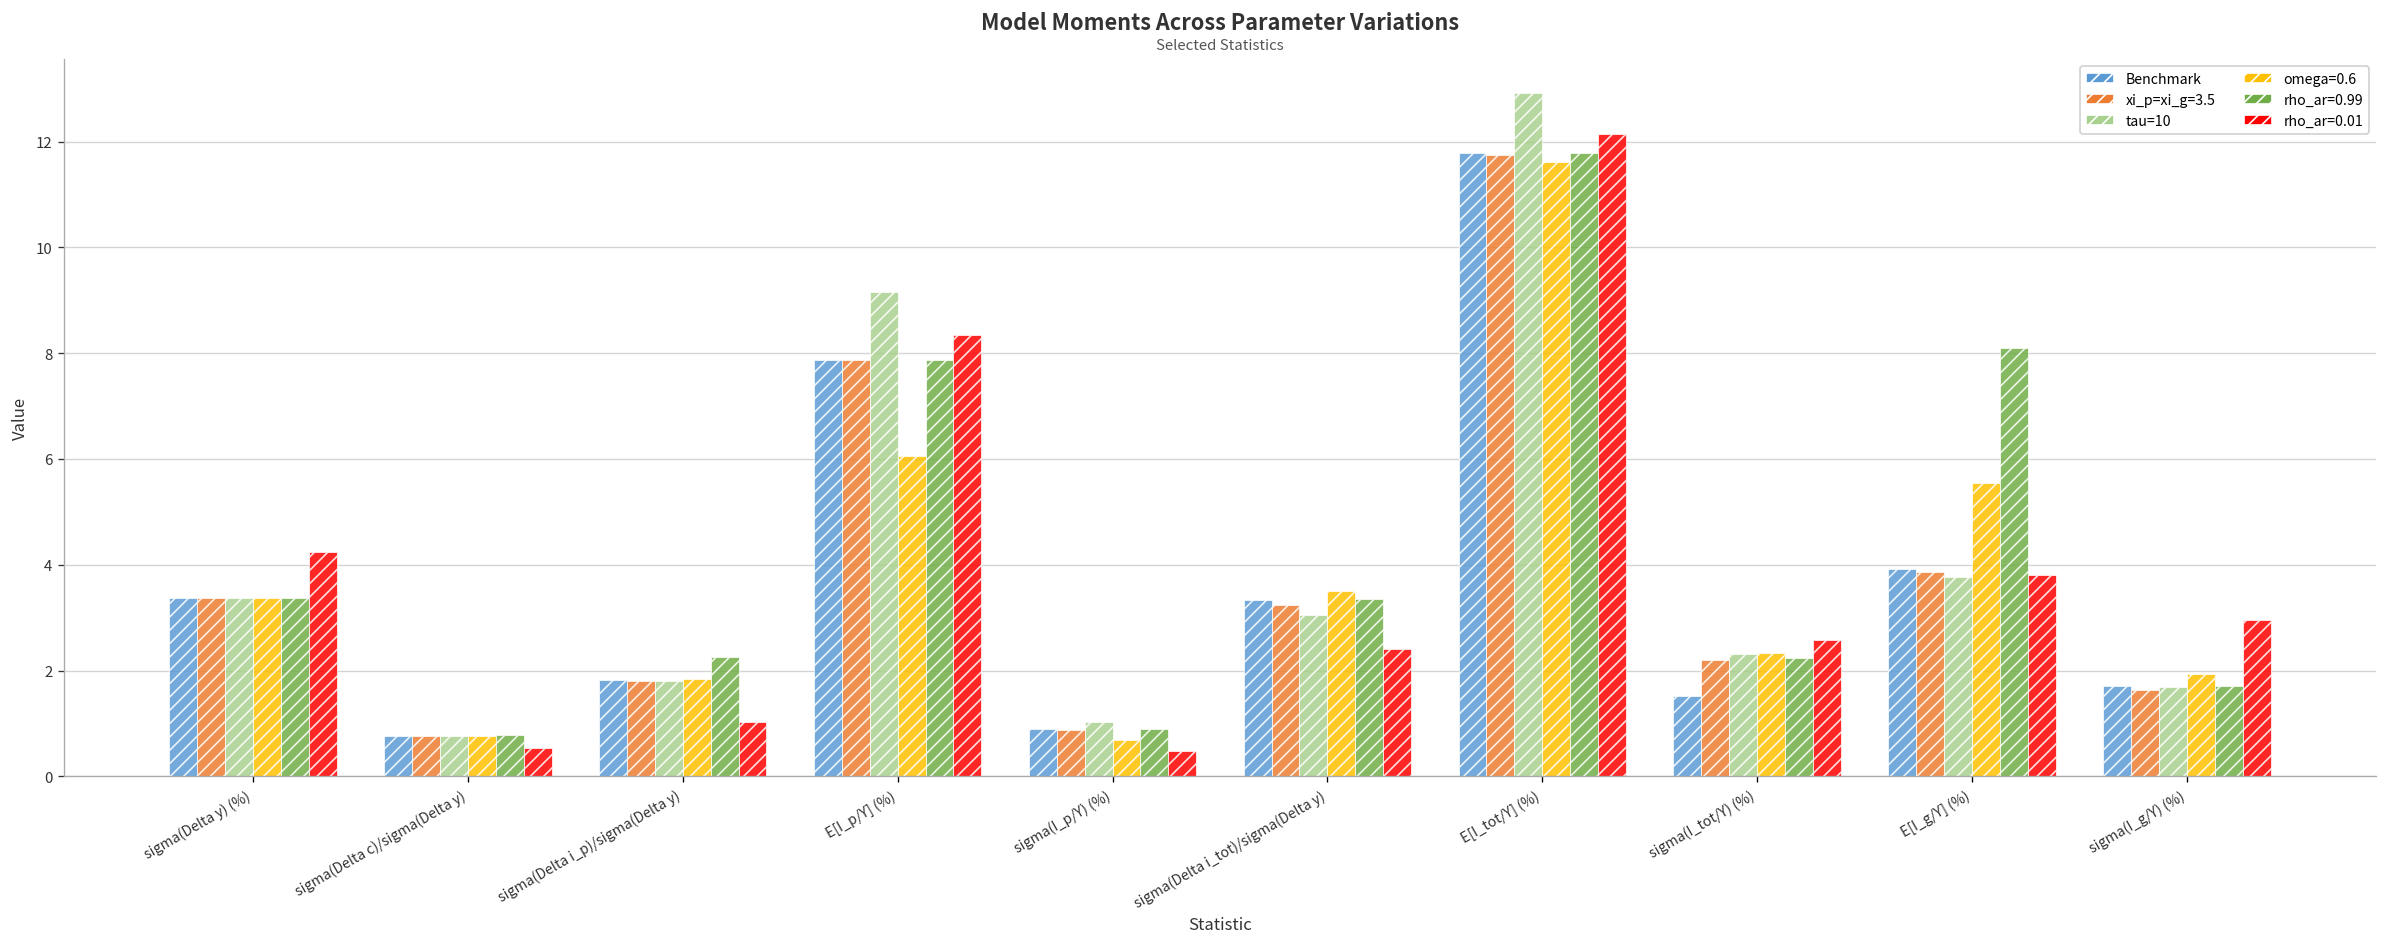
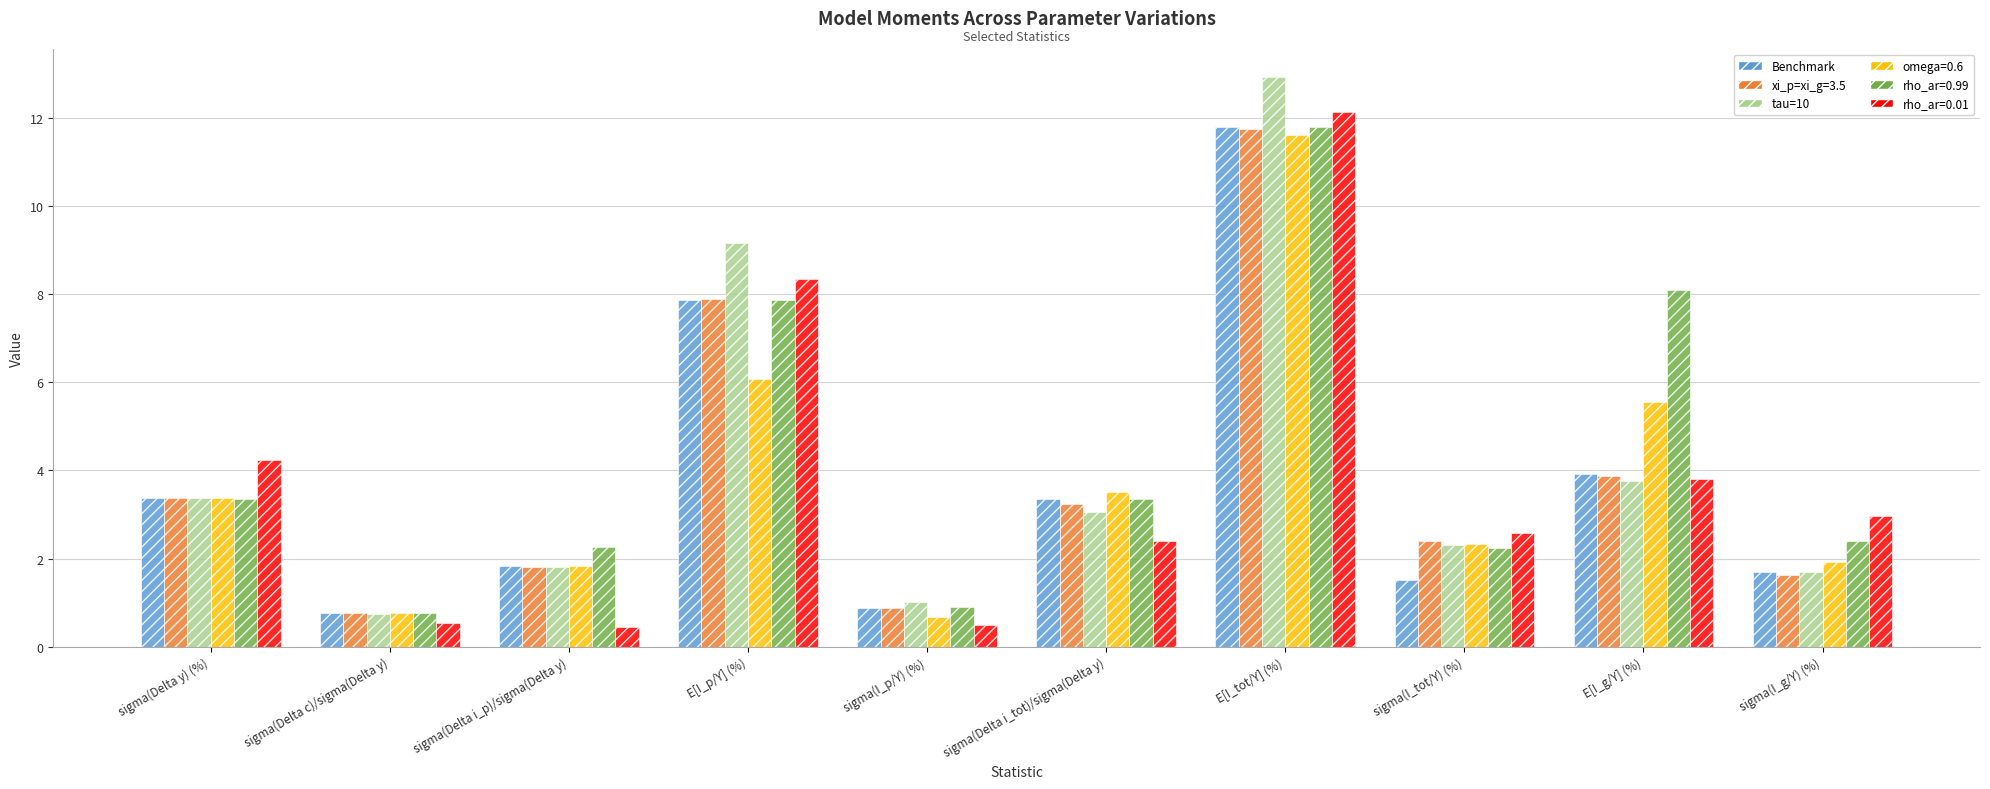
  {
    "Benchmark": {
      "sigma(Delta y) (%)": 3.4,
      "sigma(Delta c)/sigma(Delta y)": 0.8,
      "sigma(Delta i_p)/sigma(Delta y)": 1.8,
      "E[I_p/Y] (%)": 7.9,
      "sigma(I_p/Y) (%)": 0.9,
      "sigma(Delta i_tot)/sigma(Delta y)": 3.3,
      "E[I_tot/Y] (%)": 11.8,
      "sigma(I_tot/Y) (%)": 1.5,
      "E[I_g/Y] (%)": 3.9,
      "sigma(I_g/Y) (%)": 1.7
    },
    "xi_p=xi_g=3.5": {
      "sigma(Delta y) (%)": 3.4,
      "sigma(Delta c)/sigma(Delta y)": 0.8,
      "sigma(Delta i_p)/sigma(Delta y)": 1.8,
      "E[I_p/Y] (%)": 7.9,
      "sigma(I_p/Y) (%)": 0.9,
      "sigma(Delta i_tot)/sigma(Delta y)": 3.2,
      "E[I_tot/Y] (%)": 11.7,
-     "sigma(I_tot/Y) (%)": 2.2,
+     "sigma(I_tot/Y) (%)": 2.4,
      "E[I_g/Y] (%)": 3.9,
      "sigma(I_g/Y) (%)": 1.6
    },
    "tau=10": {
      "sigma(Delta y) (%)": 3.4,
      "sigma(Delta c)/sigma(Delta y)": 0.8,
      "sigma(Delta i_p)/sigma(Delta y)": 1.8,
      "E[I_p/Y] (%)": 9.2,
      "sigma(I_p/Y) (%)": 1.0,
      "sigma(Delta i_tot)/sigma(Delta y)": 3.1,
      "E[I_tot/Y] (%)": 12.9,
      "sigma(I_tot/Y) (%)": 2.3,
      "E[I_g/Y] (%)": 3.8,
      "sigma(I_g/Y) (%)": 1.7
    },
    "omega=0.6": {
      "sigma(Delta y) (%)": 3.4,
      "sigma(Delta c)/sigma(Delta y)": 0.8,
      "sigma(Delta i_p)/sigma(Delta y)": 1.8,
      "E[I_p/Y] (%)": 6.1,
      "sigma(I_p/Y) (%)": 0.7,
      "sigma(Delta i_tot)/sigma(Delta y)": 3.5,
      "E[I_tot/Y] (%)": 11.6,
      "sigma(I_tot/Y) (%)": 2.3,
      "E[I_g/Y] (%)": 5.5,
      "sigma(I_g/Y) (%)": 1.9
    },
    "rho_ar=0.99": {
      "sigma(Delta y) (%)": 3.4,
      "sigma(Delta c)/sigma(Delta y)": 0.8,
      "sigma(Delta i_p)/sigma(Delta y)": 2.3,
      "E[I_p/Y] (%)": 7.9,
      "sigma(I_p/Y) (%)": 0.9,
      "sigma(Delta i_tot)/sigma(Delta y)": 3.4,
      "E[I_tot/Y] (%)": 11.8,
      "sigma(I_tot/Y) (%)": 2.2,
      "E[I_g/Y] (%)": 8.1,
-     "sigma(I_g/Y) (%)": 1.7
+     "sigma(I_g/Y) (%)": 2.4
    },
    "rho_ar=0.01": {
      "sigma(Delta y) (%)": 4.2,
      "sigma(Delta c)/sigma(Delta y)": 0.5,
-     "sigma(Delta i_p)/sigma(Delta y)": 1.0,
+     "sigma(Delta i_p)/sigma(Delta y)": 0.4,
      "E[I_p/Y] (%)": 8.3,
      "sigma(I_p/Y) (%)": 0.5,
      "sigma(Delta i_tot)/sigma(Delta y)": 2.4,
      "E[I_tot/Y] (%)": 12.1,
      "sigma(I_tot/Y) (%)": 2.6,
      "E[I_g/Y] (%)": 3.8,
      "sigma(I_g/Y) (%)": 3.0
    }
  }
